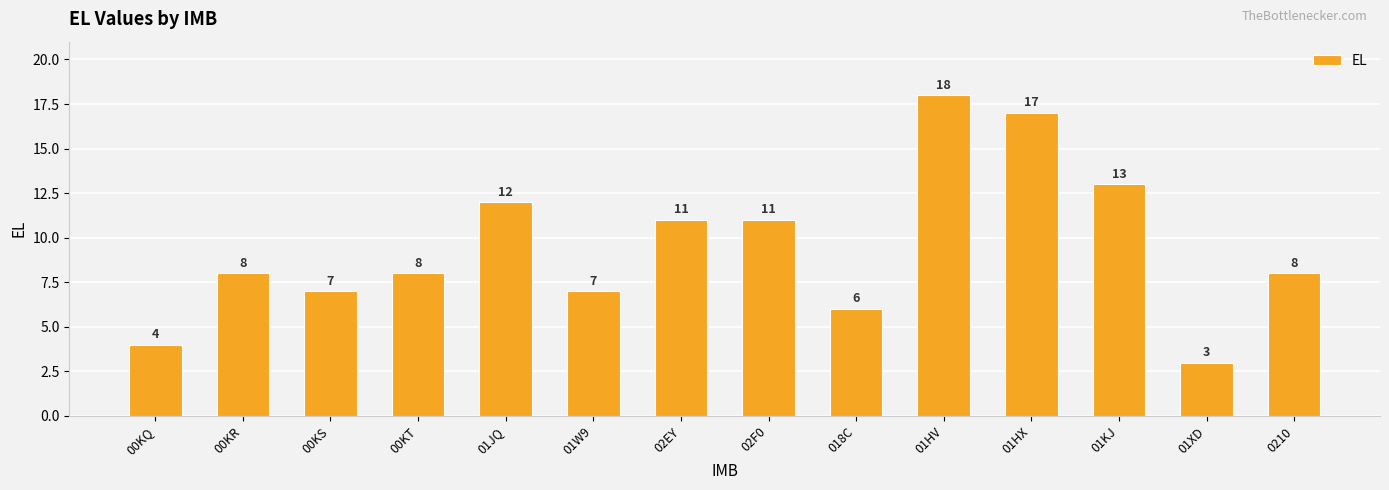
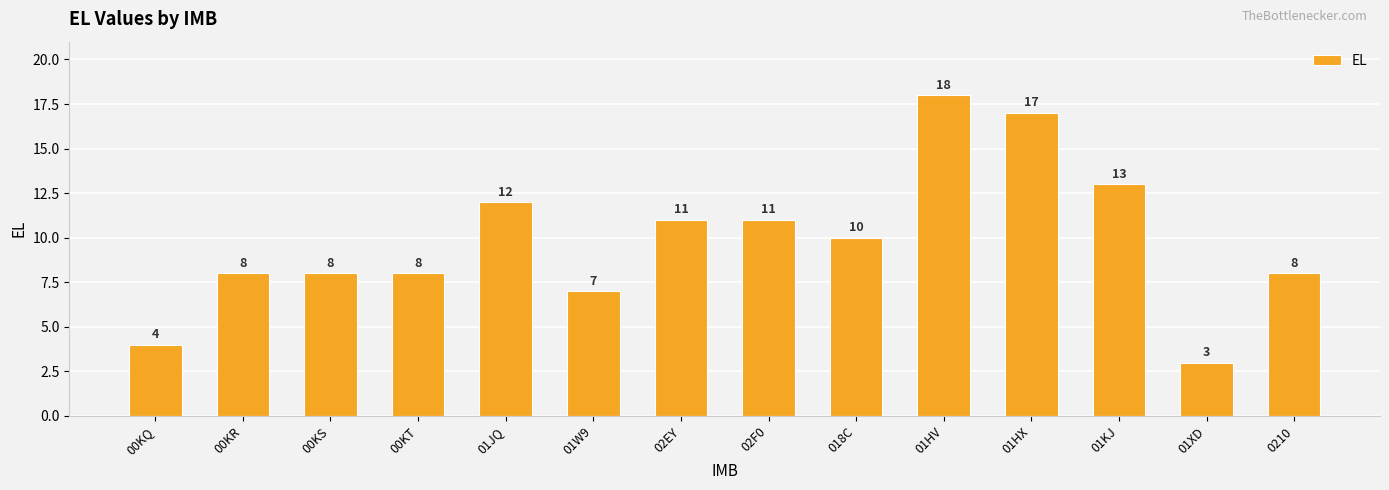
  {
    "00KQ": 4,
    "00KR": 8,
-   "00KS": 7,
+   "00KS": 8,
    "00KT": 8,
    "01JQ": 12,
    "01W9": 7,
    "02EY": 11,
    "02F0": 11,
-   "018C": 6,
+   "018C": 10,
    "01HV": 18,
    "01HX": 17,
    "01KJ": 13,
    "01XD": 3,
    "0210": 8
  }
